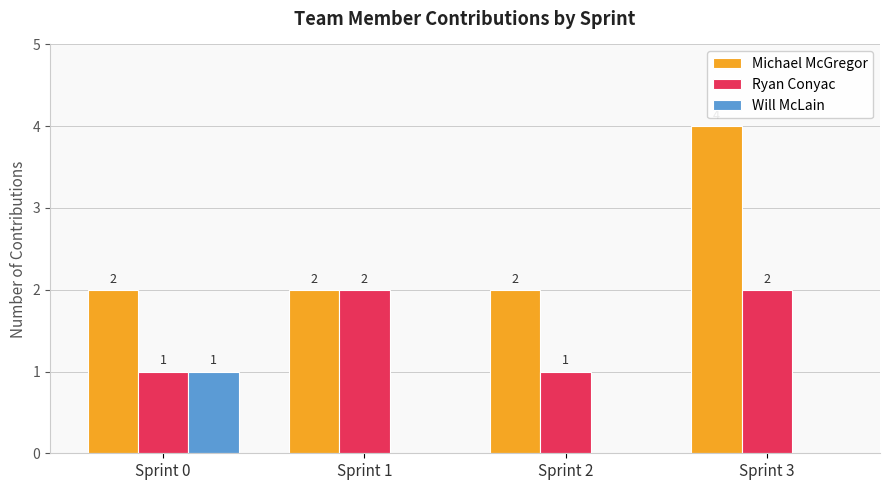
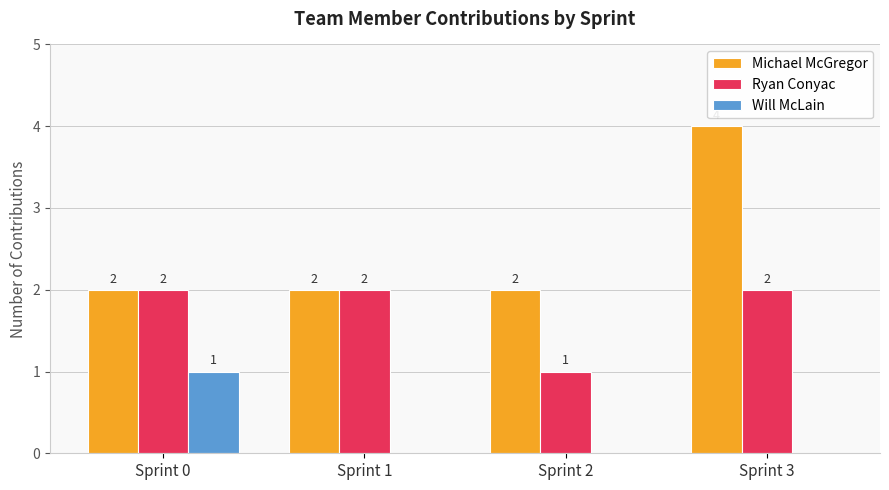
  {
    "Michael McGregor": {
      "Sprint 0": 2,
      "Sprint 1": 2,
      "Sprint 2": 2
    },
    "Ryan Conyac": {
-     "Sprint 0": 1,
+     "Sprint 0": 2,
      "Sprint 1": 2,
      "Sprint 2": 1,
      "Sprint 3": 2
    },
    "Will McLain": {
      "Sprint 0": 1
    }
  }
